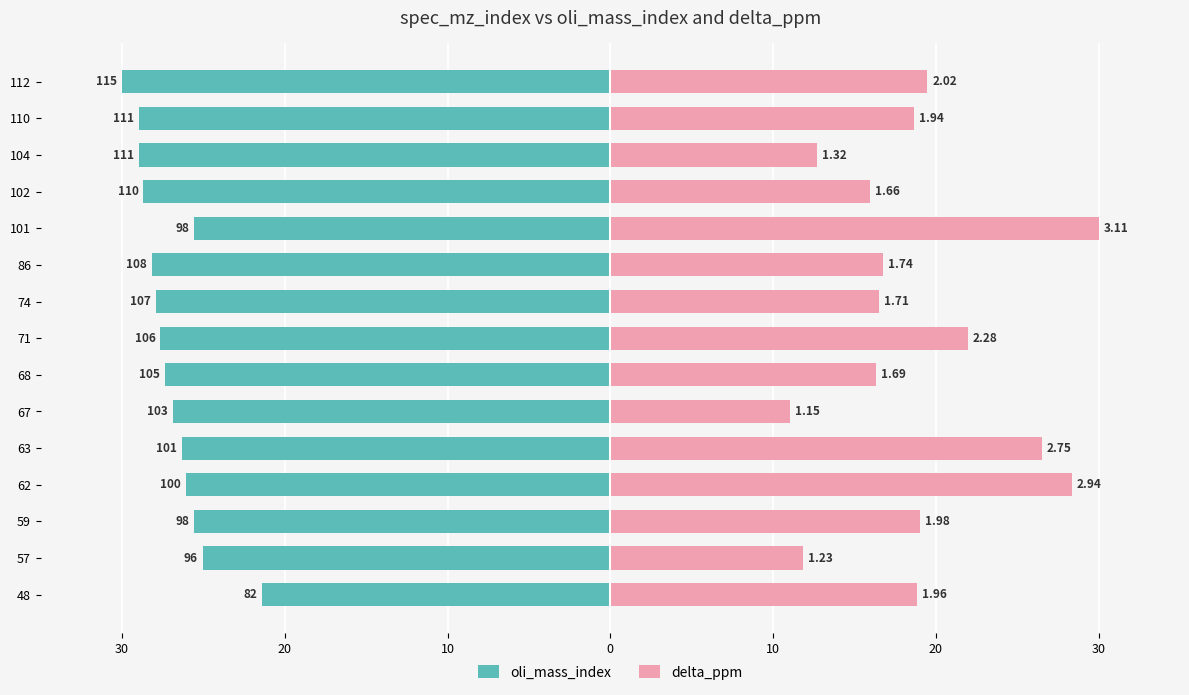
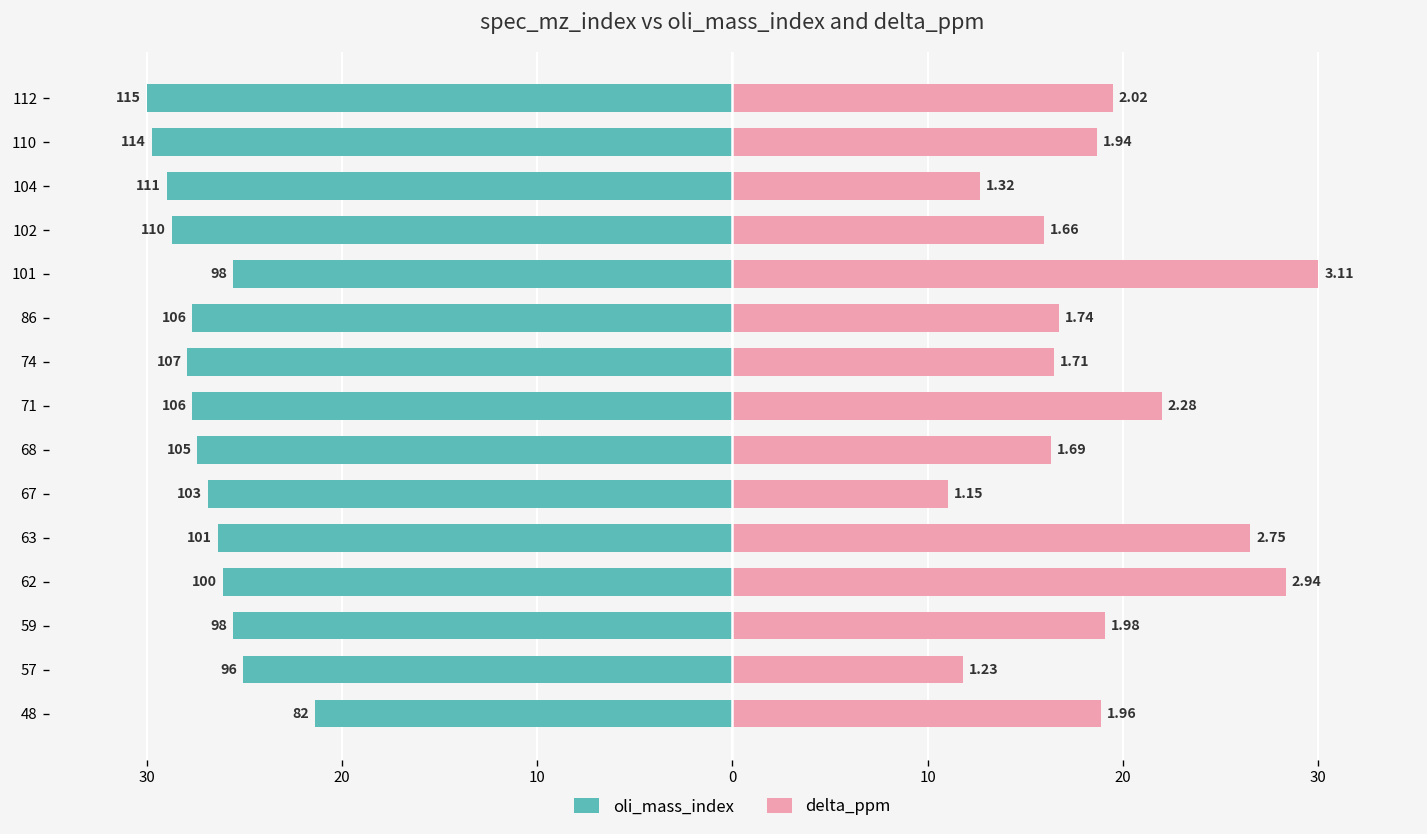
  {
    "oli_mass_index": {
-     "110": 111,
-     "86": 108
+     "110": 114,
+     "86": 106
    }
  }
